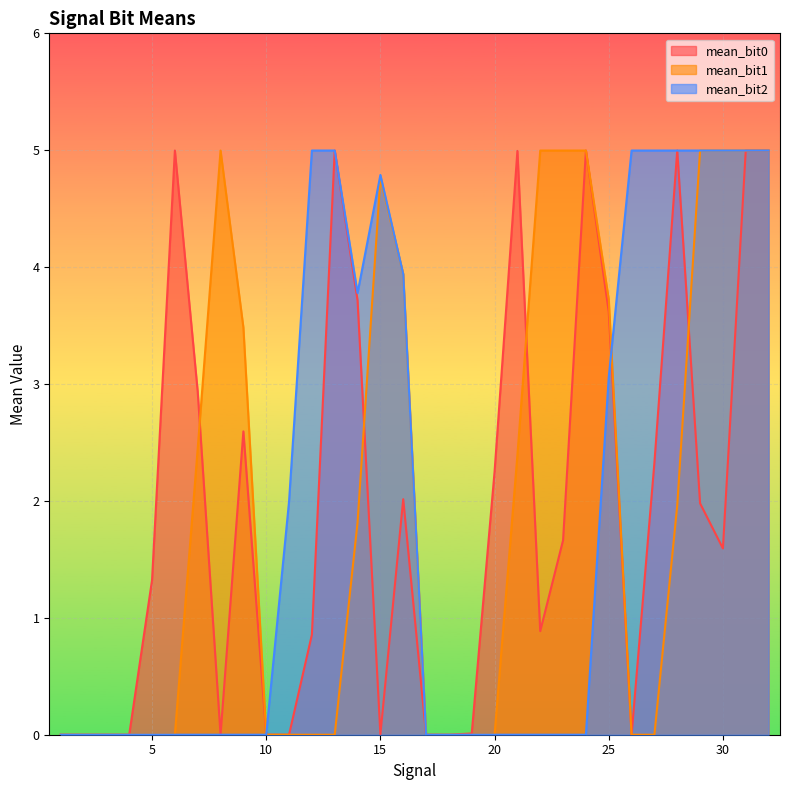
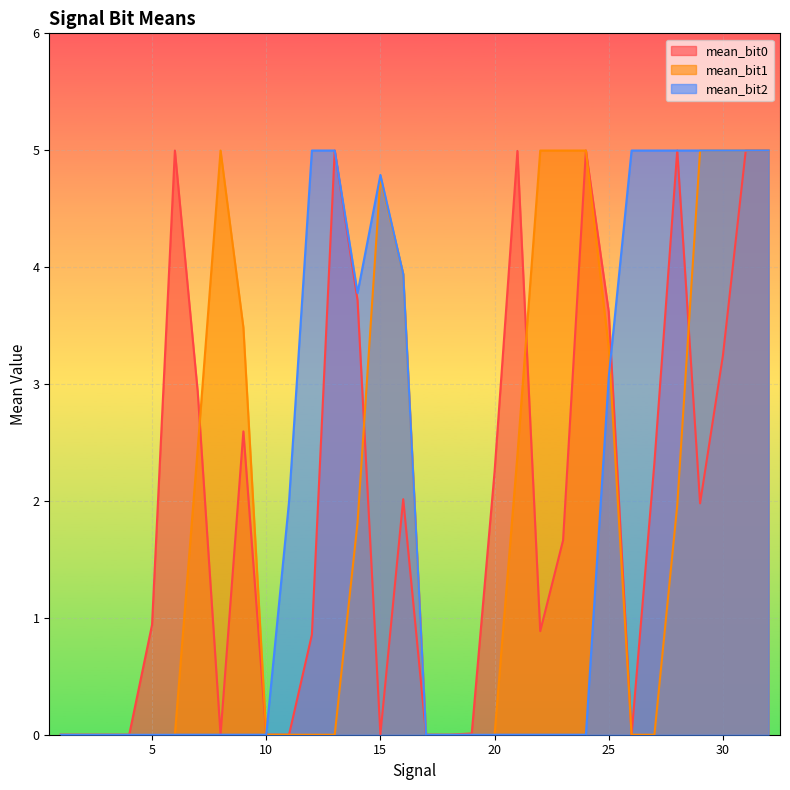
  {
    "mean_bit0": {
-     "5": 1.32,
+     "5": 0.94,
      "15": 0.00,
      "20": 2.25,
      "25": 3.62,
-     "30": 1.59
+     "30": 3.24
    },
    "mean_bit1": {
      "15": 4.76,
-     "25": 3.73
+     "25": 3.31
    },
    "mean_bit2": {
      "15": 4.79,
      "25": 3.06
    }
  }
